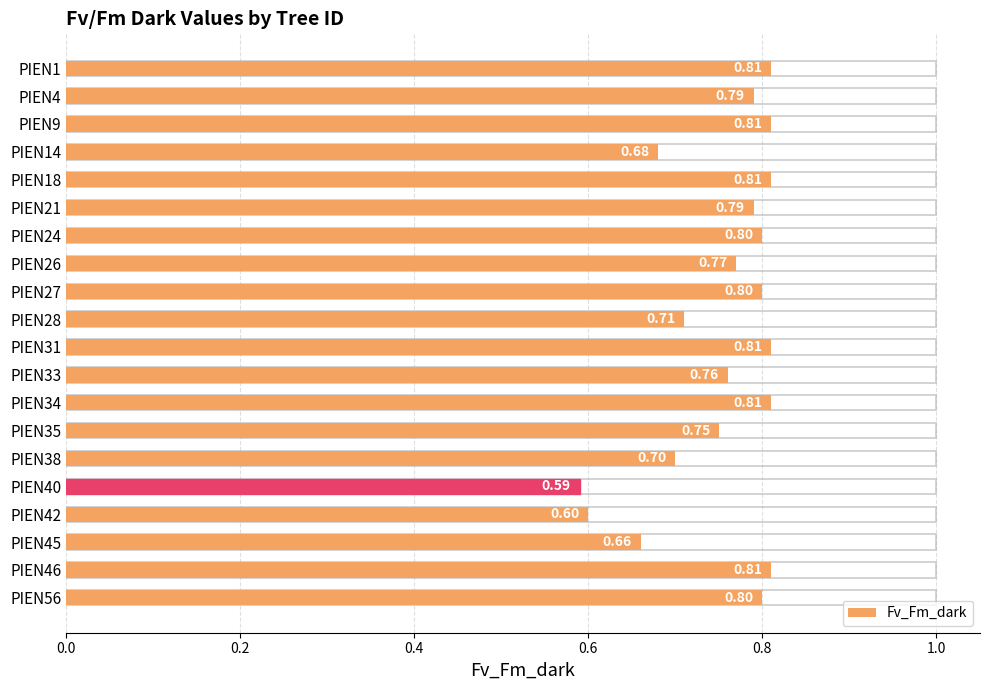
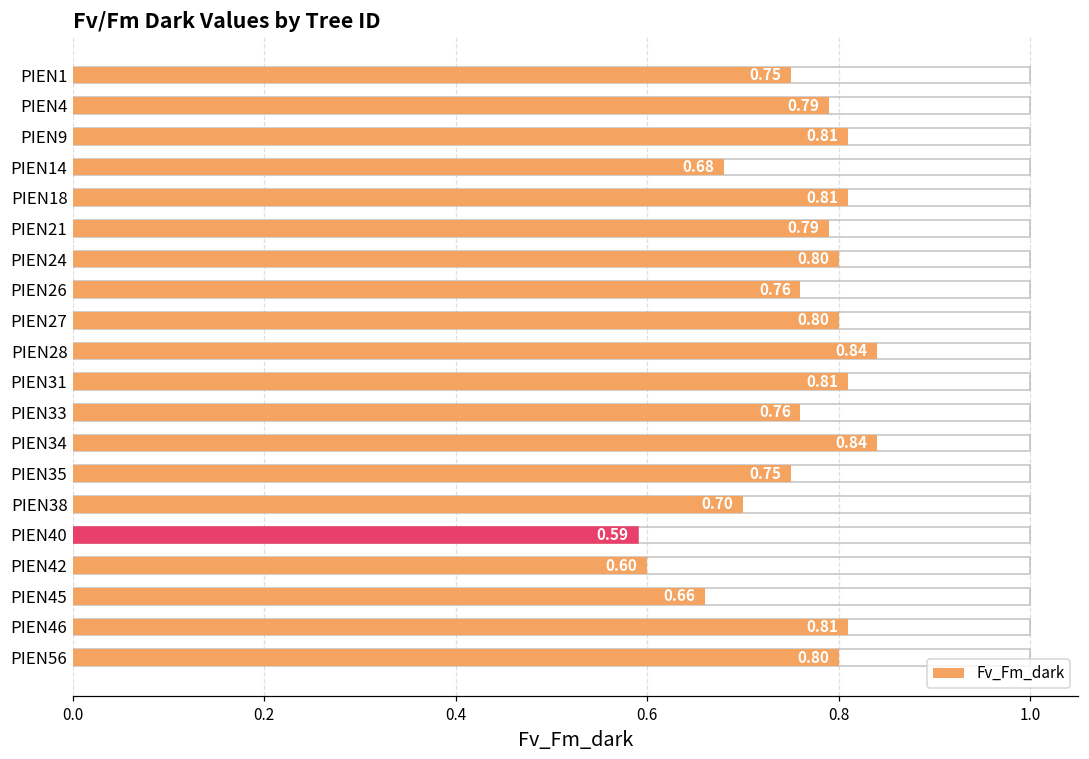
  {
    "Fv_Fm_dark": {
-     "PIEN1": 0.81,
-     "PIEN26": 0.77,
-     "PIEN28": 0.71,
-     "PIEN34": 0.81
+     "PIEN1": 0.75,
+     "PIEN26": 0.76,
+     "PIEN28": 0.84,
+     "PIEN34": 0.84
    }
  }
